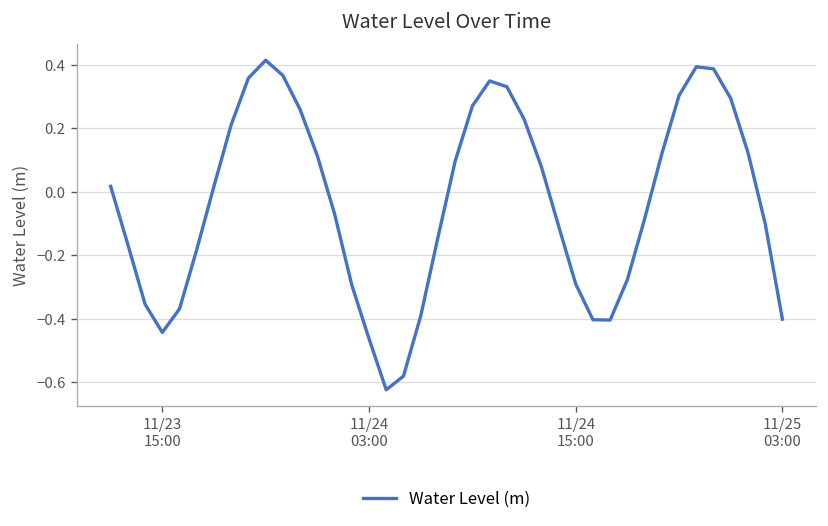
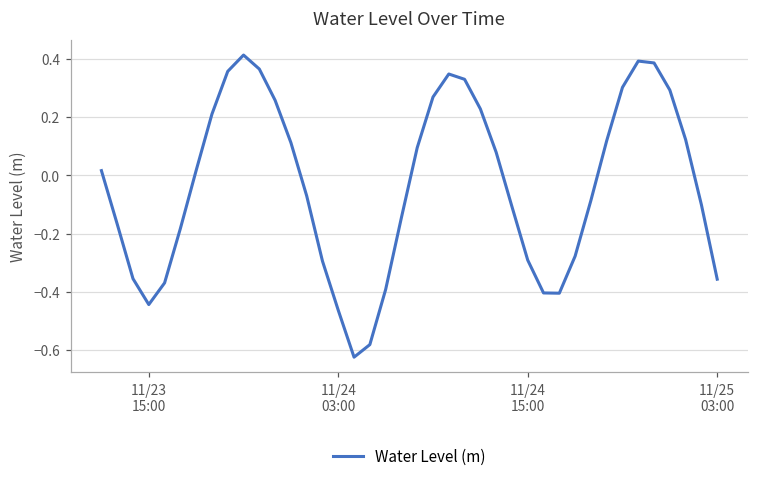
  {
    "11/23 15:00": -0.44,
    "11/24 03:00": -0.46,
    "11/24 15:00": -0.29,
-   "11/25 03:00": -0.40
+   "11/25 03:00": -0.36
  }
